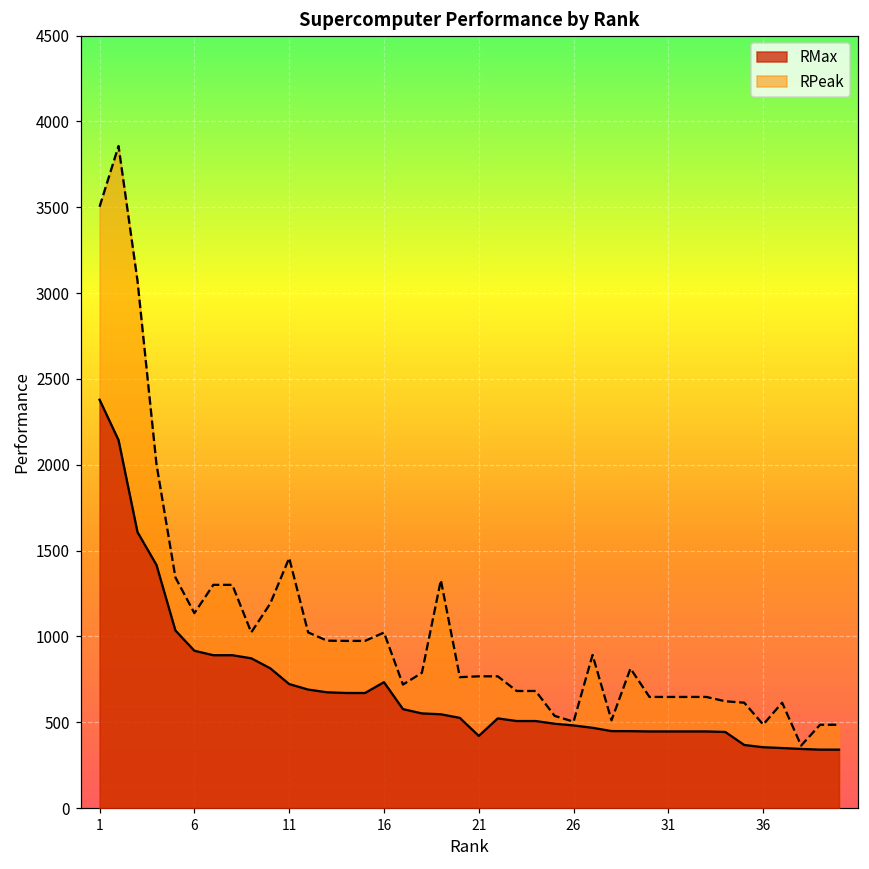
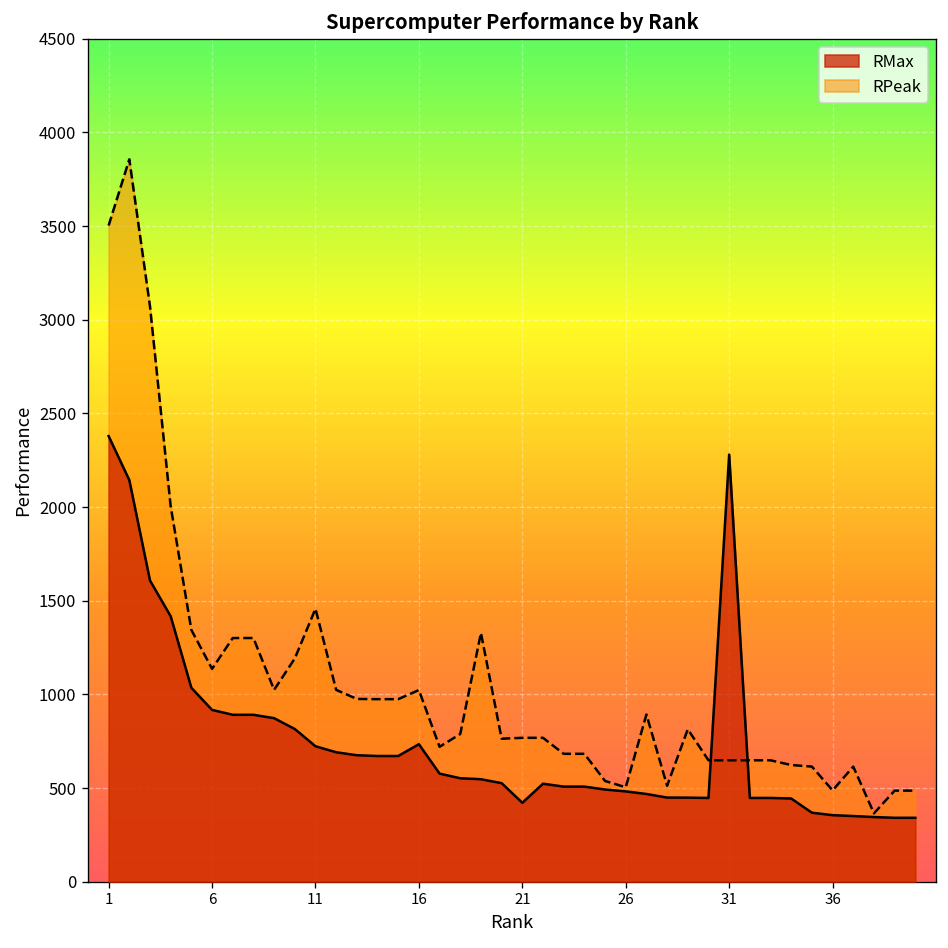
  {
    "RMax": {
      "1": 2380,
      "6": 920,
      "11": 720,
      "16": 730,
      "21": 420,
      "26": 480,
-     "31": 450,
+     "31": 2280,
      "36": 360
    },
    "RPeak": {
      "1": 3500,
      "6": 1140,
      "11": 1460,
      "16": 1020,
      "21": 770,
      "26": 500,
      "31": 650,
      "36": 490
    }
  }
